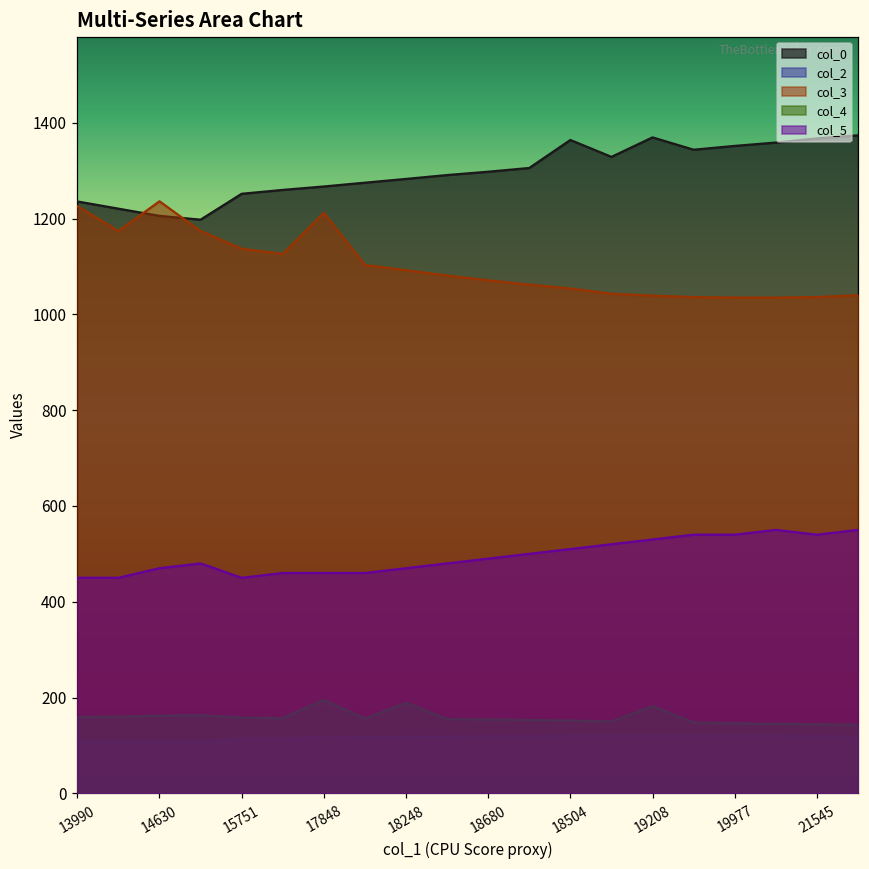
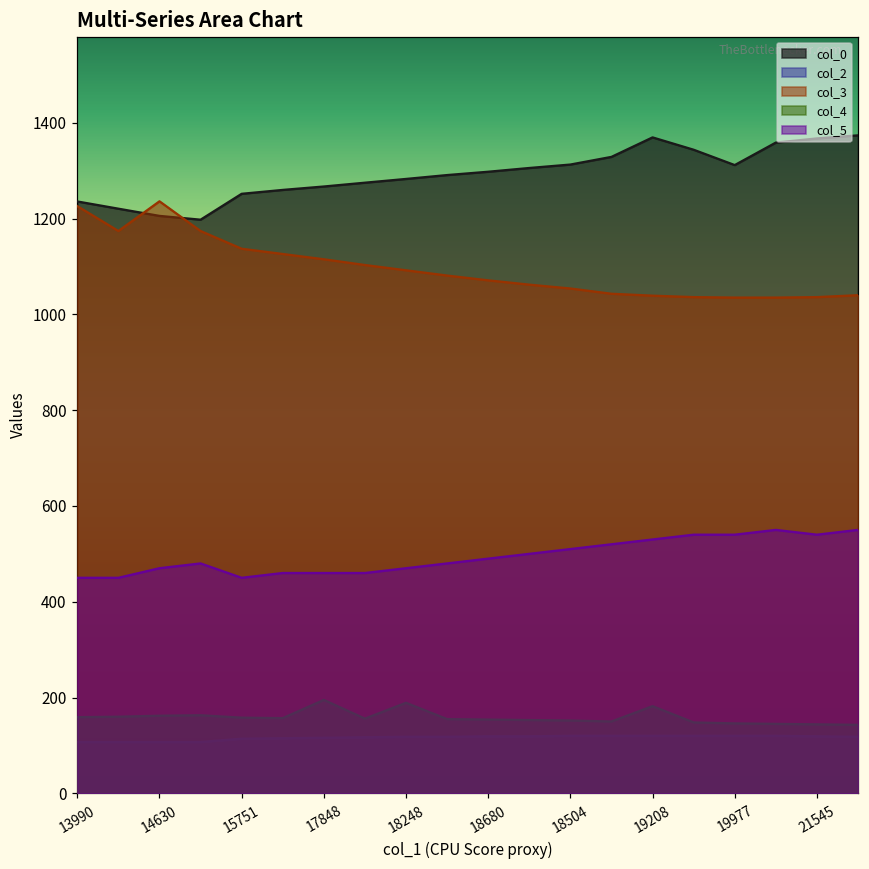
  {
    "col_0": {
      "13990": 1240,
      "14630": 1210,
      "15751": 1250,
      "17848": 1270,
      "18248": 1280,
      "18680": 1300,
-     "18504": 1360,
+     "18504": 1310,
      "19208": 1370,
-     "19977": 1350,
+     "19977": 1310,
      "21545": 1370
    },
    "col_3": {
      "13990": 1230,
      "14630": 1240,
      "15751": 1140,
-     "17848": 1210,
+     "17848": 1120,
      "18248": 1090,
      "18680": 1070,
      "18504": 1050,
      "19208": 1040,
      "19977": 1040,
      "21545": 1040
    },
    "col_4": {
      "13990": 160,
      "14630": 160,
      "15751": 160,
      "17848": 200,
      "18248": 190,
      "18680": 150,
      "18504": 150,
      "19208": 180,
      "19977": 150,
      "21545": 140
    }
  }
